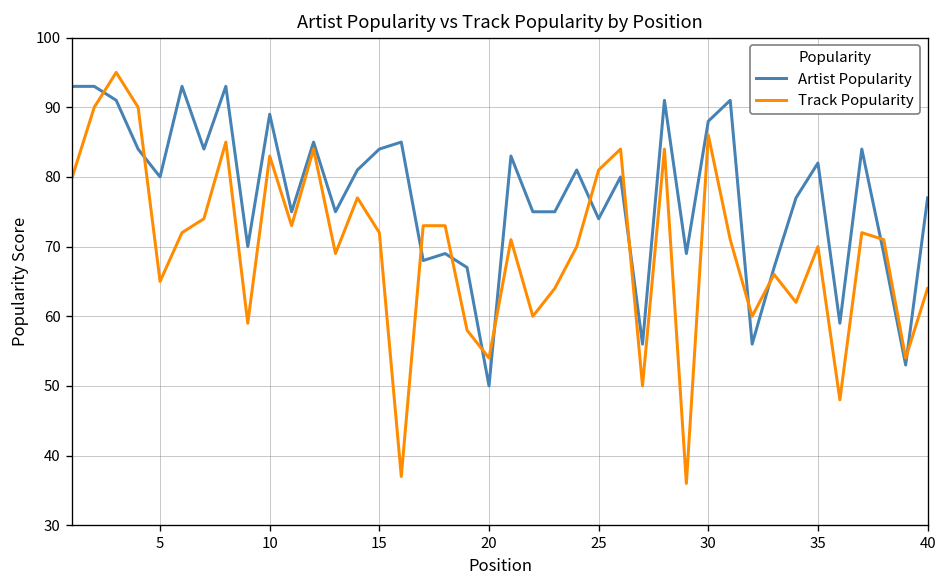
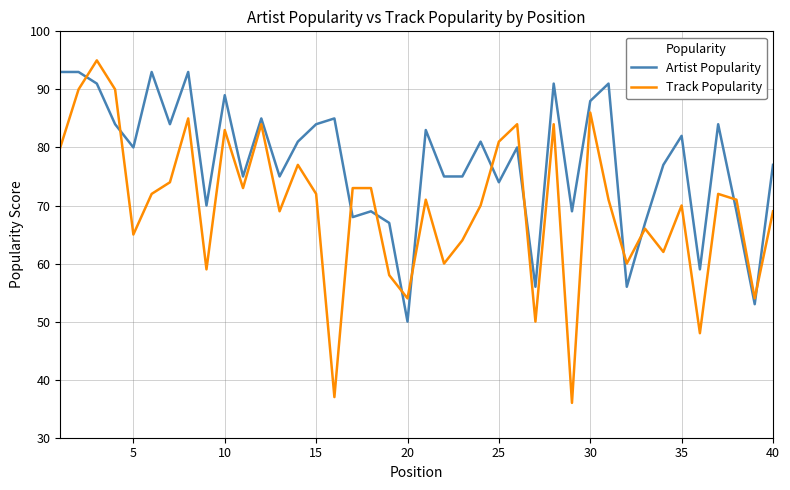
  {
    "Artist Popularity": {
      "5": 80,
      "10": 89,
      "15": 84,
      "20": 50,
      "25": 74,
      "30": 88,
      "35": 82,
      "40": 77
    },
    "Track Popularity": {
      "5": 65,
      "10": 83,
      "15": 72,
      "20": 54,
      "25": 81,
      "30": 86,
      "35": 70,
-     "40": 64
+     "40": 69
    }
  }
